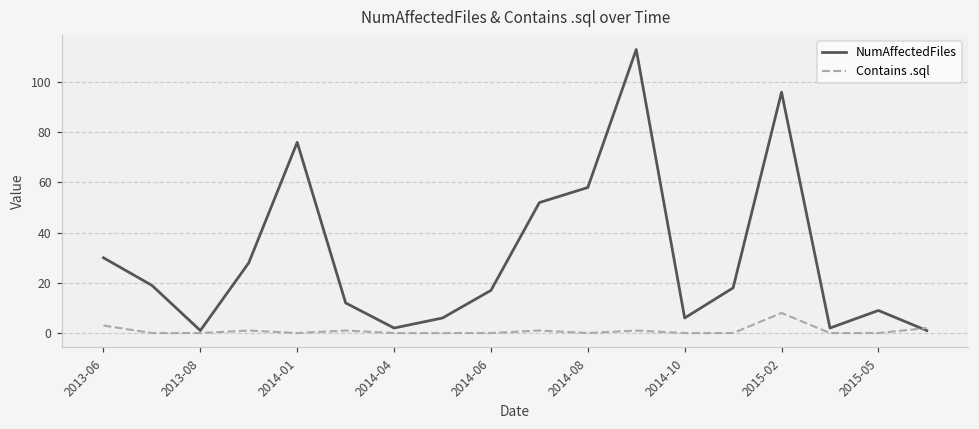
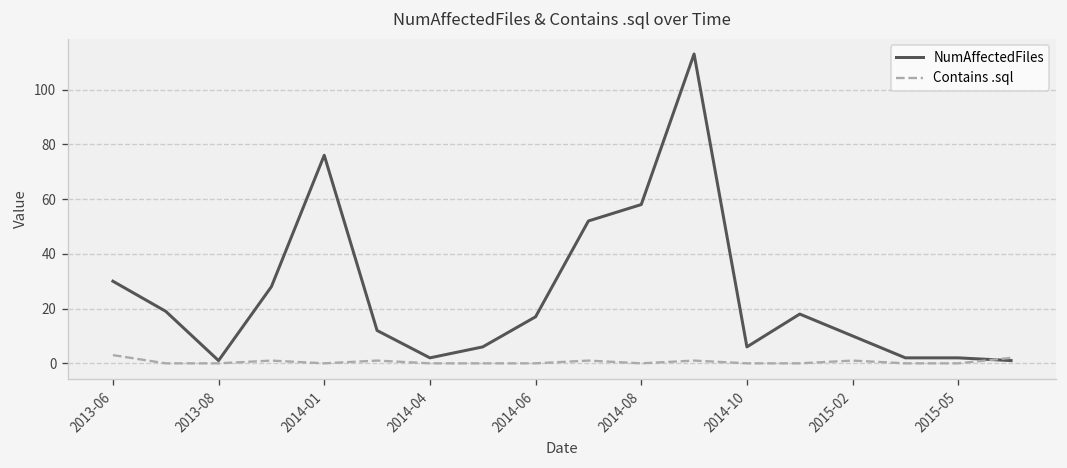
  {
    "NumAffectedFiles": {
      "2013-06": 30,
      "2014-01": 76,
      "2014-04": 2,
      "2014-06": 17,
      "2014-08": 58,
      "2014-10": 6,
-     "2015-02": 96,
-     "2015-05": 9
+     "2015-02": 10,
+     "2015-05": 2
    },
    "Contains .sql": {
      "2013-06": 3,
      "2014-01": 0,
      "2014-04": 0,
      "2014-06": 0,
      "2014-08": 0,
      "2014-10": 0,
-     "2015-02": 8,
+     "2015-02": 1,
      "2015-05": 0
    }
  }
